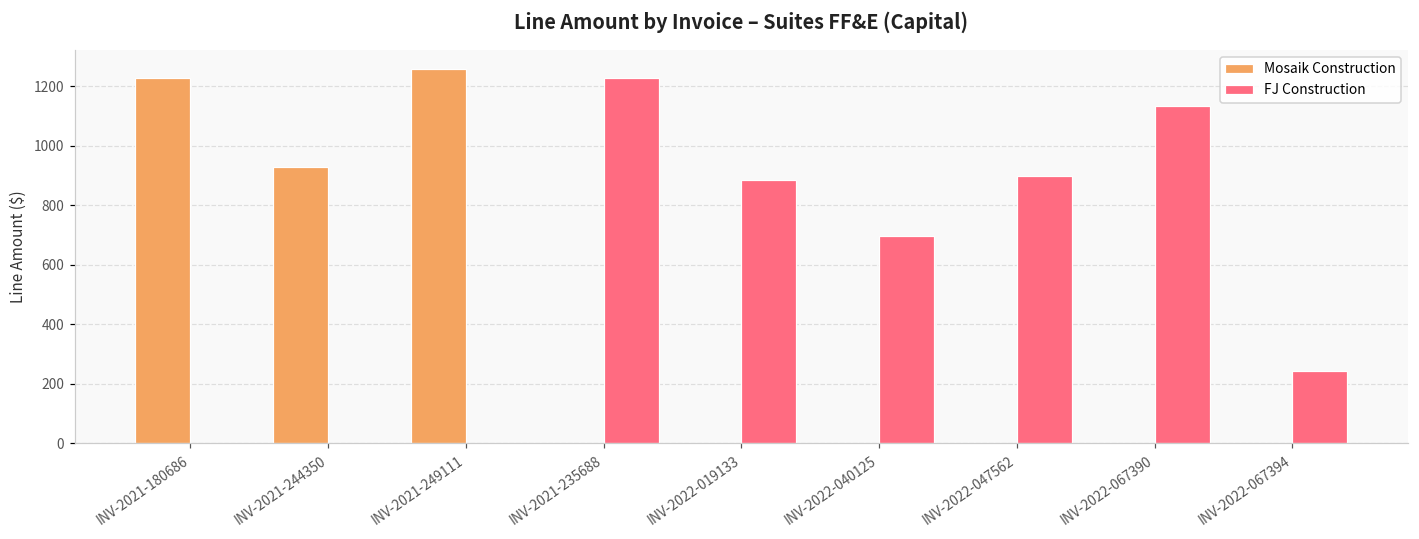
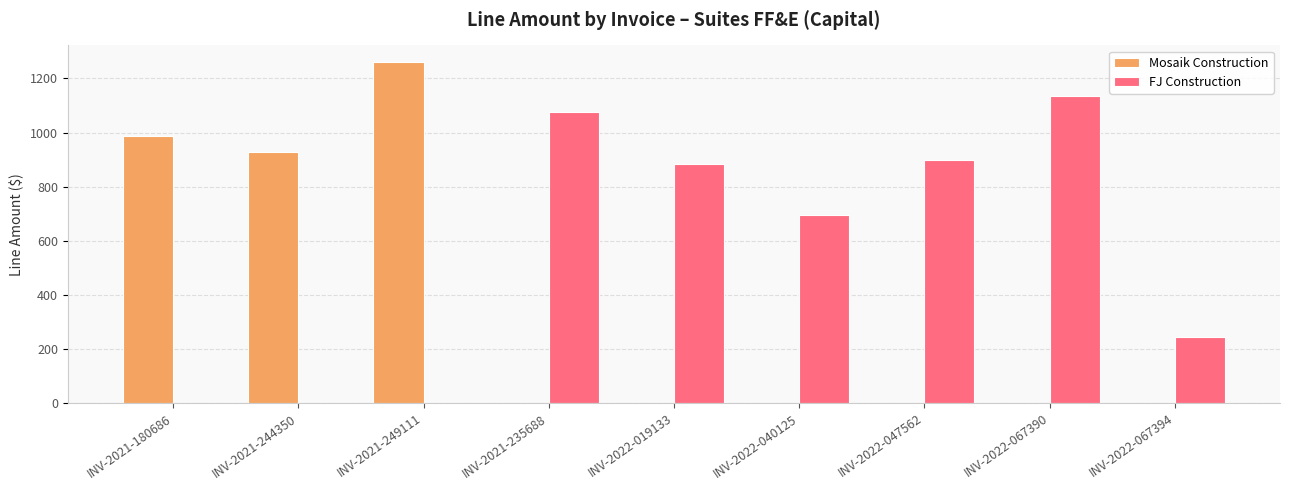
  {
    "Mosaik Construction": {
-     "INV-2021-180686": 1230,
+     "INV-2021-180686": 990,
      "INV-2021-244350": 930,
      "INV-2021-249111": 1260,
      "INV-2021-235688": 0,
      "INV-2022-019133": 0,
      "INV-2022-040125": 0,
      "INV-2022-047562": 0,
      "INV-2022-067390": 0,
      "INV-2022-067394": 0
    },
    "FJ Construction": {
      "INV-2021-180686": 0,
      "INV-2021-244350": 0,
      "INV-2021-249111": 0,
-     "INV-2021-235688": 1230,
+     "INV-2021-235688": 1070,
      "INV-2022-019133": 880,
      "INV-2022-040125": 700,
      "INV-2022-047562": 900,
      "INV-2022-067390": 1130,
      "INV-2022-067394": 240
    }
  }
